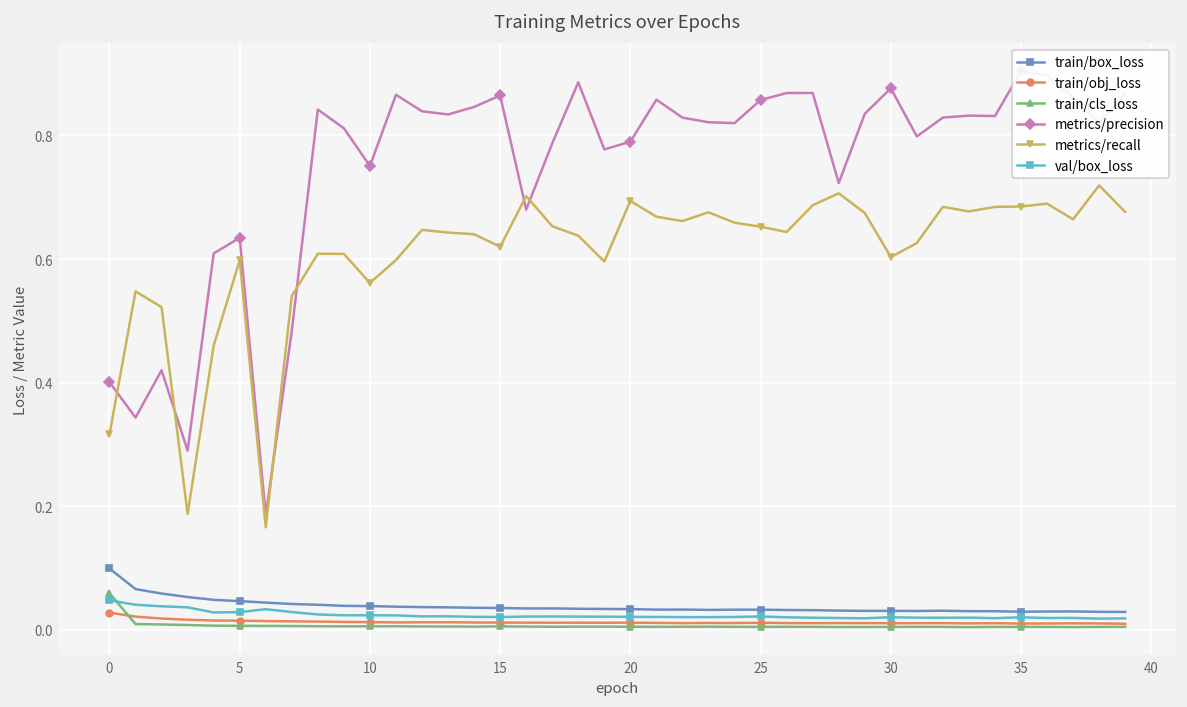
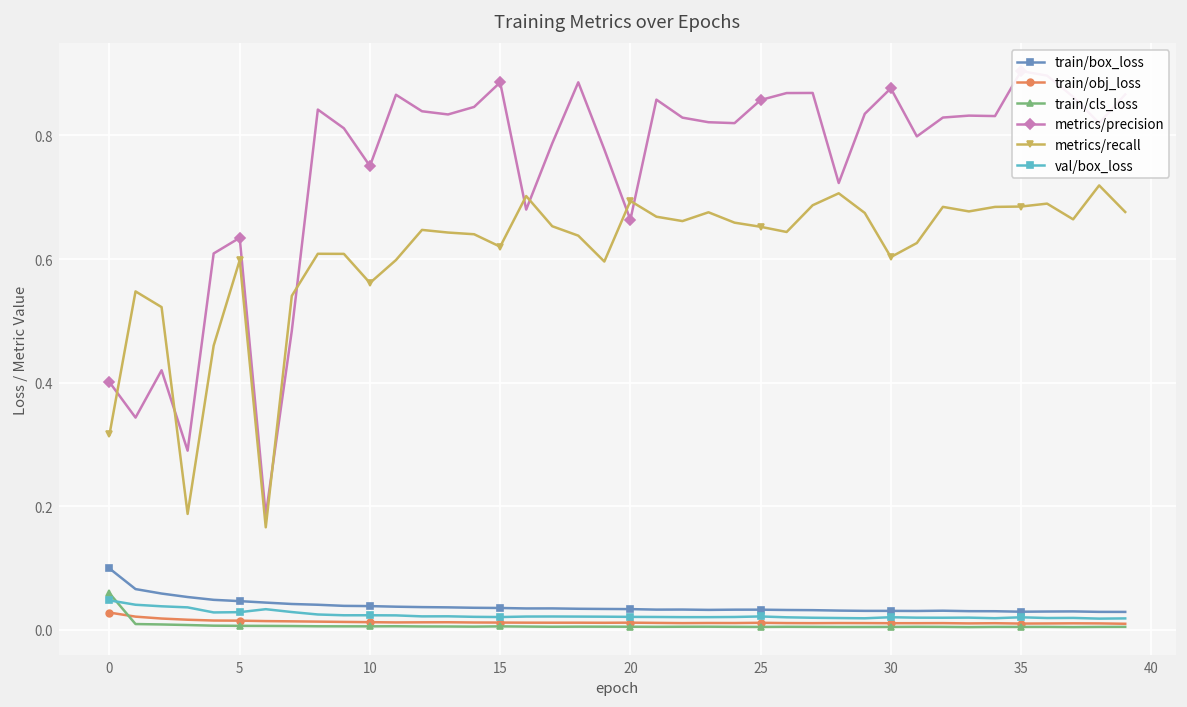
  {
    "train/cls_loss": {
      "0": 0.06,
      "5": 0.01,
      "10": 0.01,
      "15": 0.01,
      "20": 0.00,
      "25": 0.00,
      "30": 0.00,
      "35": 0.00
    },
    "metrics/precision": {
      "0": 0.40,
      "5": 0.63,
      "10": 0.75,
-     "15": 0.86,
-     "20": 0.79,
+     "15": 0.89,
+     "20": 0.66,
      "25": 0.86,
      "30": 0.88
    }
  }
